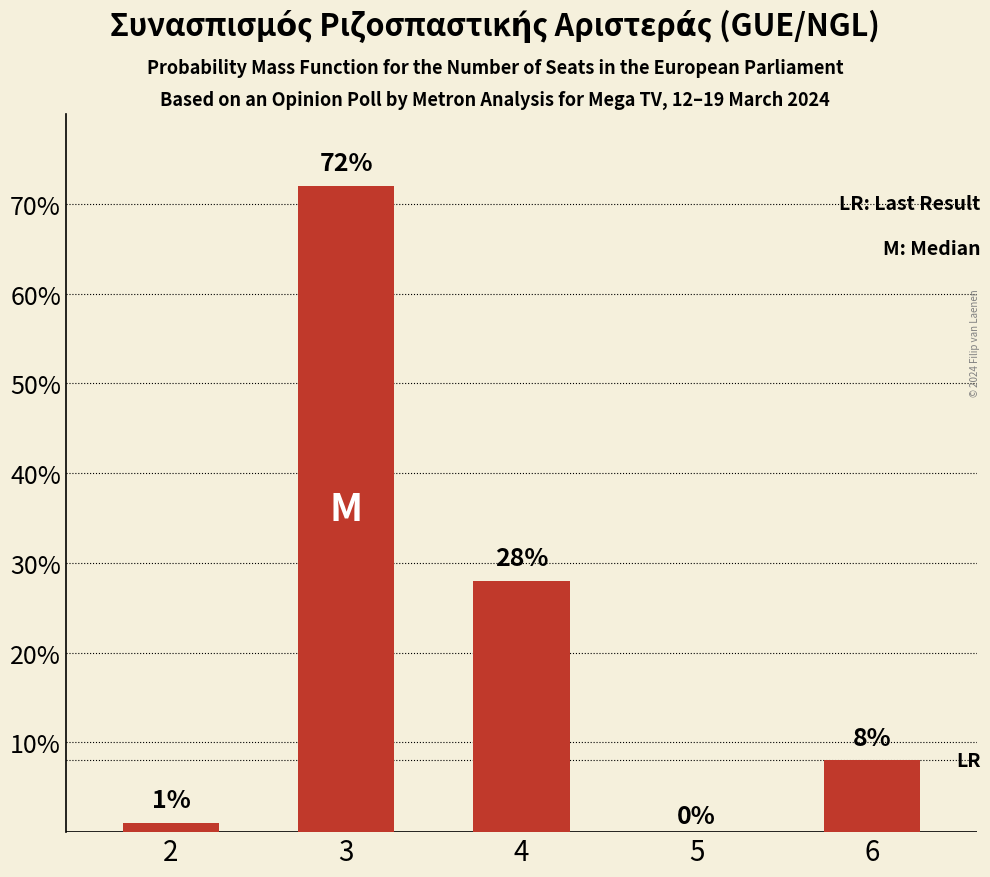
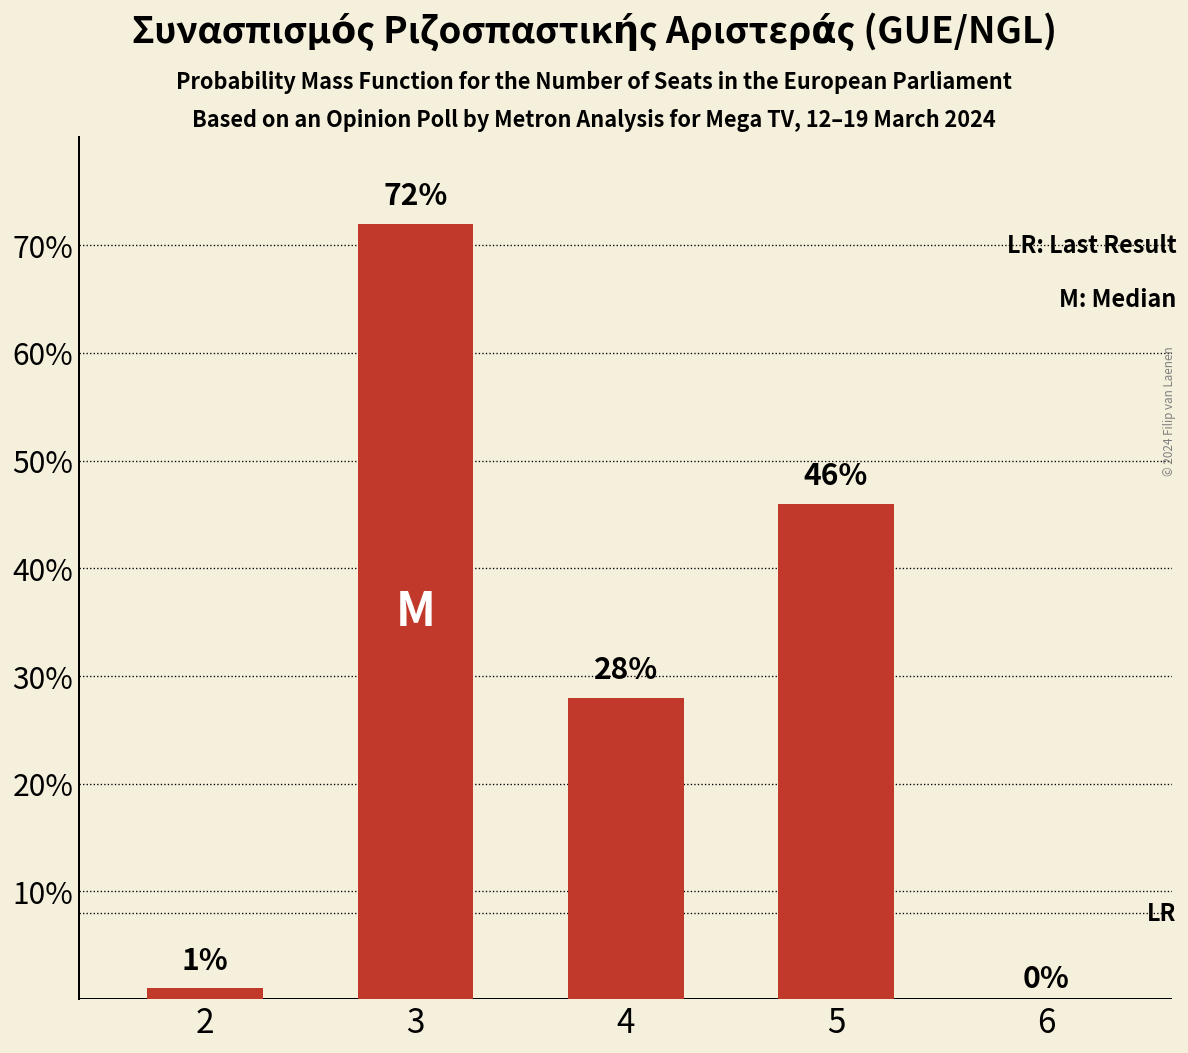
  {
    "2": "1%",
    "3": "72%",
    "4": "28%",
-   "5": "0%",
-   "6": "8%"
+   "5": "46%",
+   "6": "0%"
  }
